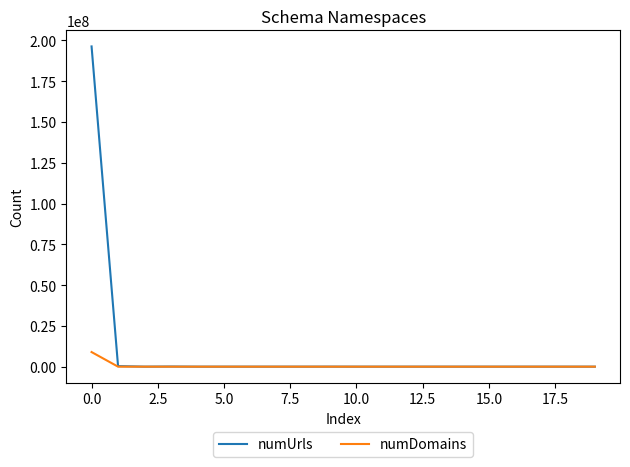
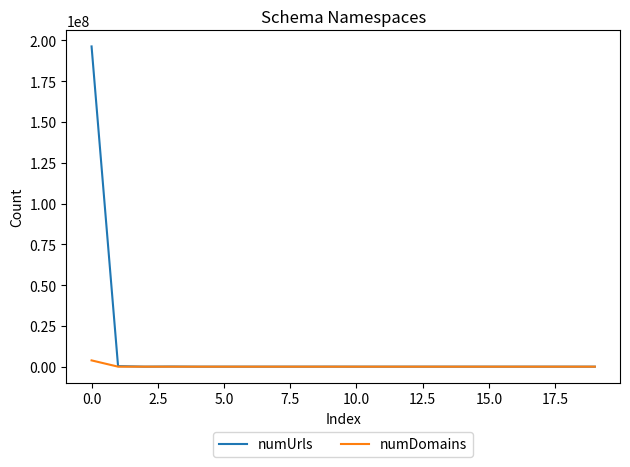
  {
    "numUrls": {
      "0.0": 196000000
    },
    "numDomains": {
-     "0.0": 9000000
+     "0.0": 4000000
    }
  }
